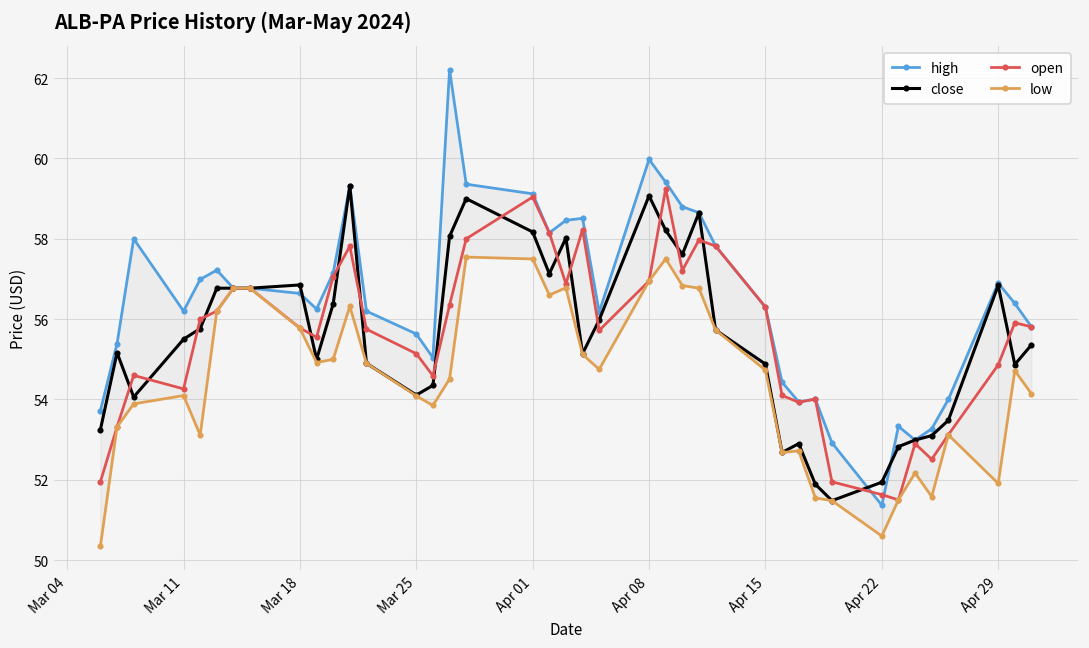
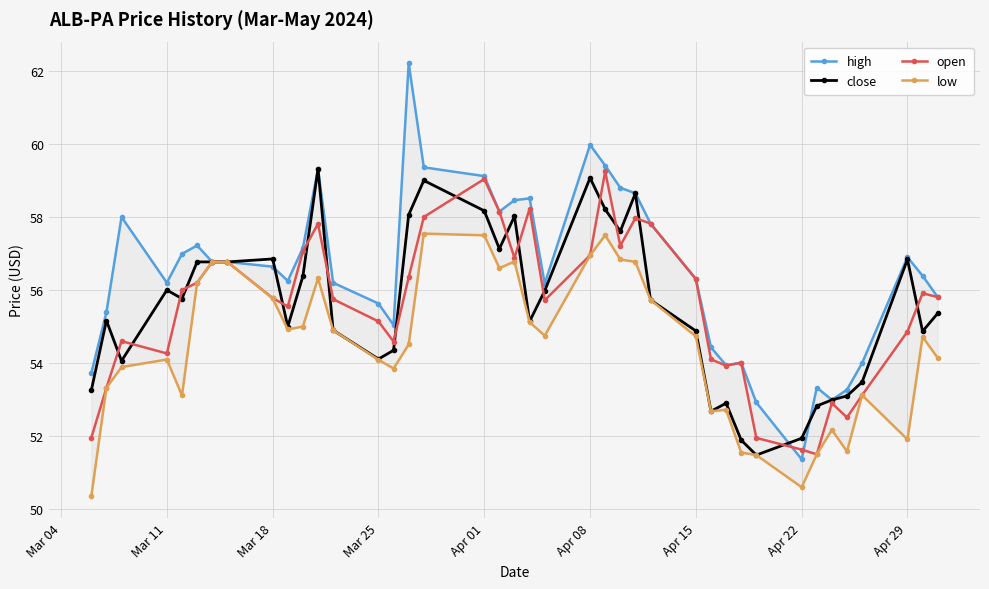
  {
    "high": {
      "Mar 11": 56.2,
      "Mar 18": 56.6,
      "Mar 25": 55.6,
      "Apr 01": 59.1,
      "Apr 08": 60.0,
      "Apr 22": 51.4
    },
    "close": {
-     "Mar 11": 55.5,
+     "Mar 11": 56.0,
      "Mar 18": 56.9,
      "Apr 01": 58.2,
      "Apr 08": 59.1,
      "Apr 15": 54.9,
      "Apr 22": 51.9
    },
    "open": {
      "Mar 11": 54.3,
      "Mar 25": 55.1,
      "Apr 01": 59.0,
      "Apr 22": 51.6,
      "Apr 29": 54.9
    },
    "low": {
      "Mar 11": 54.1,
      "Apr 01": 57.5,
      "Apr 15": 54.7,
      "Apr 22": 50.6,
      "Apr 29": 51.9
    }
  }
